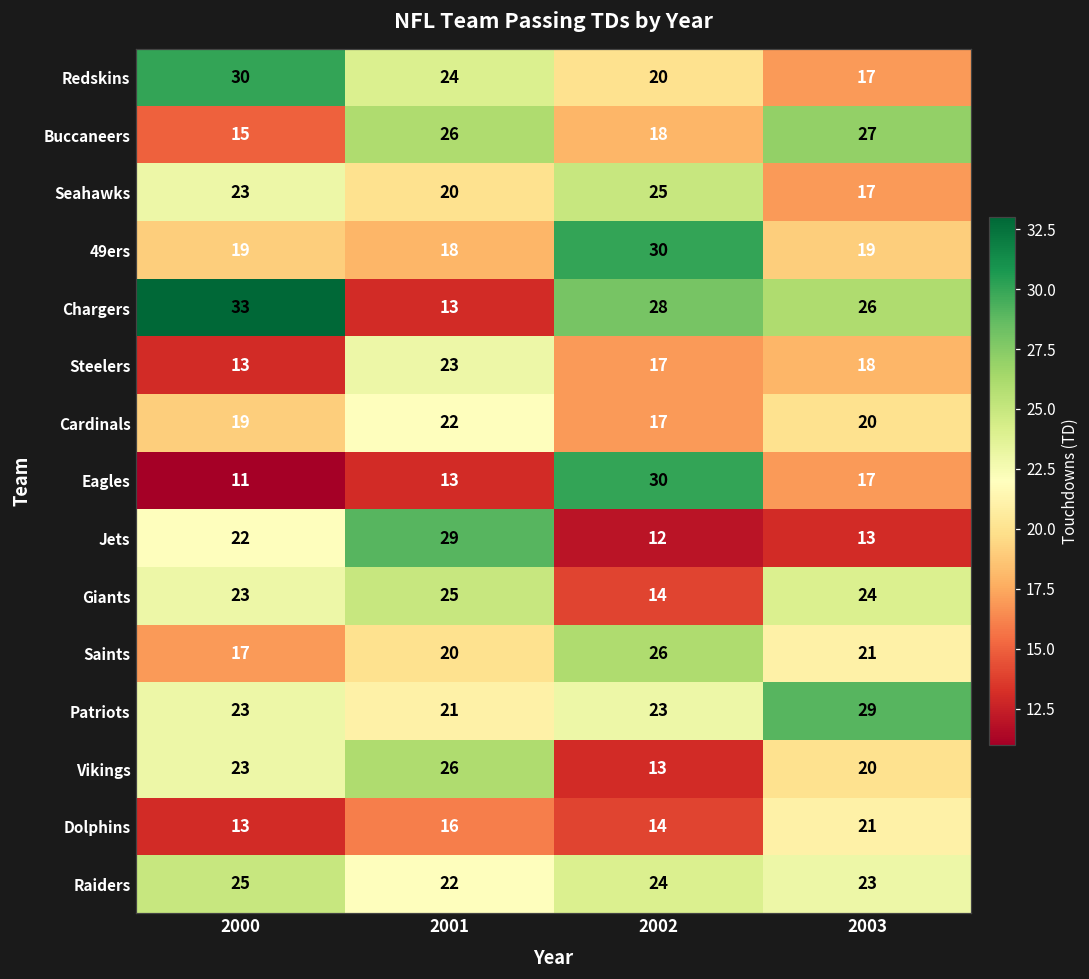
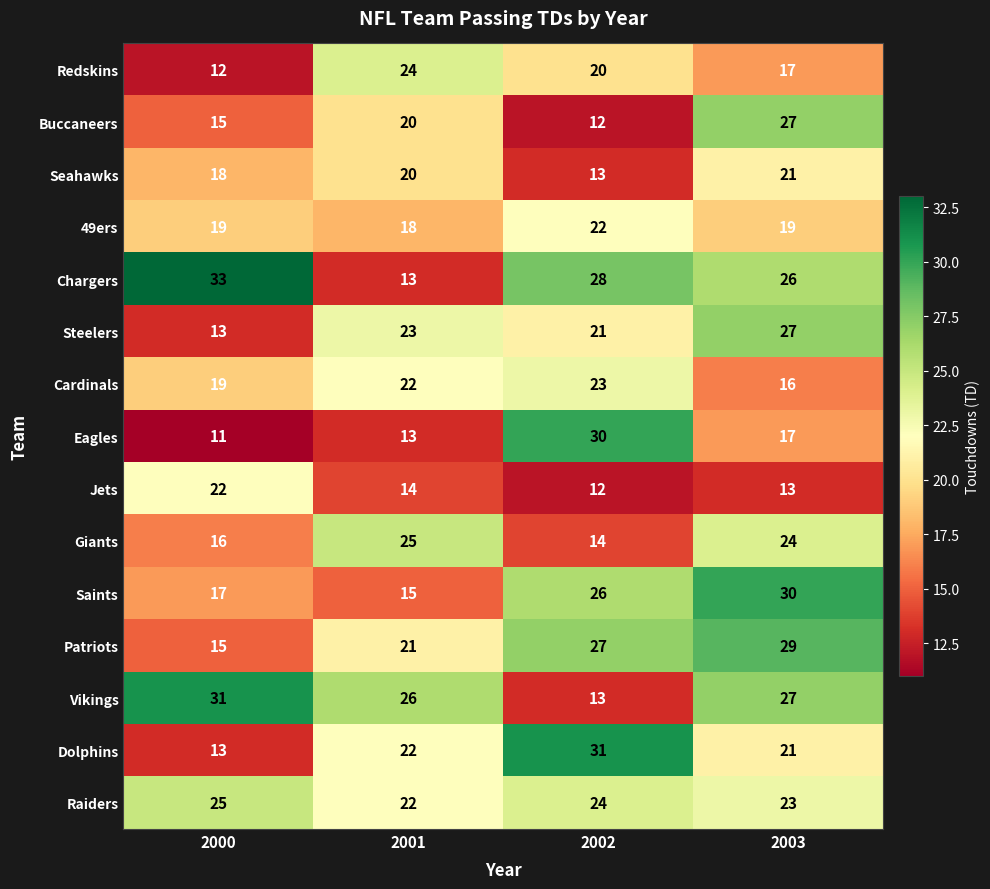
  {
    "Redskins": {
-     "2000": 30,
+     "2000": 12,
      "2001": 24,
      "2002": 20,
      "2003": 17
    },
    "Buccaneers": {
      "2000": 15,
-     "2001": 26,
-     "2002": 18,
+     "2001": 20,
+     "2002": 12,
      "2003": 27
    },
    "Seahawks": {
-     "2000": 23,
+     "2000": 18,
      "2001": 20,
-     "2002": 25,
-     "2003": 17
+     "2002": 13,
+     "2003": 21
    },
    "49ers": {
      "2000": 19,
      "2001": 18,
-     "2002": 30,
+     "2002": 22,
      "2003": 19
    },
    "Chargers": {
      "2000": 33,
      "2001": 13,
      "2002": 28,
      "2003": 26
    },
    "Steelers": {
      "2000": 13,
      "2001": 23,
-     "2002": 17,
-     "2003": 18
+     "2002": 21,
+     "2003": 27
    },
    "Cardinals": {
      "2000": 19,
      "2001": 22,
-     "2002": 17,
-     "2003": 20
+     "2002": 23,
+     "2003": 16
    },
    "Eagles": {
      "2000": 11,
      "2001": 13,
      "2002": 30,
      "2003": 17
    },
    "Jets": {
      "2000": 22,
-     "2001": 29,
+     "2001": 14,
      "2002": 12,
      "2003": 13
    },
    "Giants": {
-     "2000": 23,
+     "2000": 16,
      "2001": 25,
      "2002": 14,
      "2003": 24
    },
    "Saints": {
      "2000": 17,
-     "2001": 20,
+     "2001": 15,
      "2002": 26,
-     "2003": 21
+     "2003": 30
    },
    "Patriots": {
-     "2000": 23,
+     "2000": 15,
      "2001": 21,
-     "2002": 23,
+     "2002": 27,
      "2003": 29
    },
    "Vikings": {
-     "2000": 23,
+     "2000": 31,
      "2001": 26,
      "2002": 13,
-     "2003": 20
+     "2003": 27
    },
    "Dolphins": {
      "2000": 13,
-     "2001": 16,
-     "2002": 14,
+     "2001": 22,
+     "2002": 31,
      "2003": 21
    },
    "Raiders": {
      "2000": 25,
      "2001": 22,
      "2002": 24,
      "2003": 23
    }
  }
